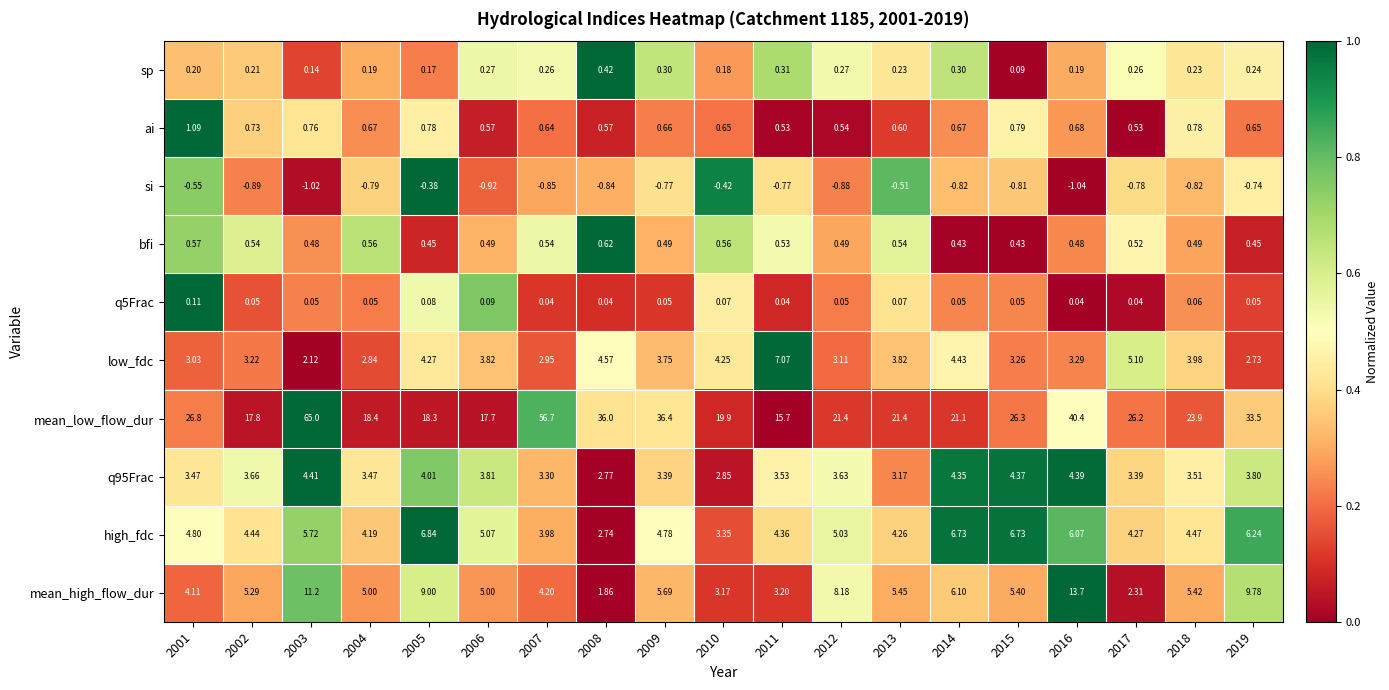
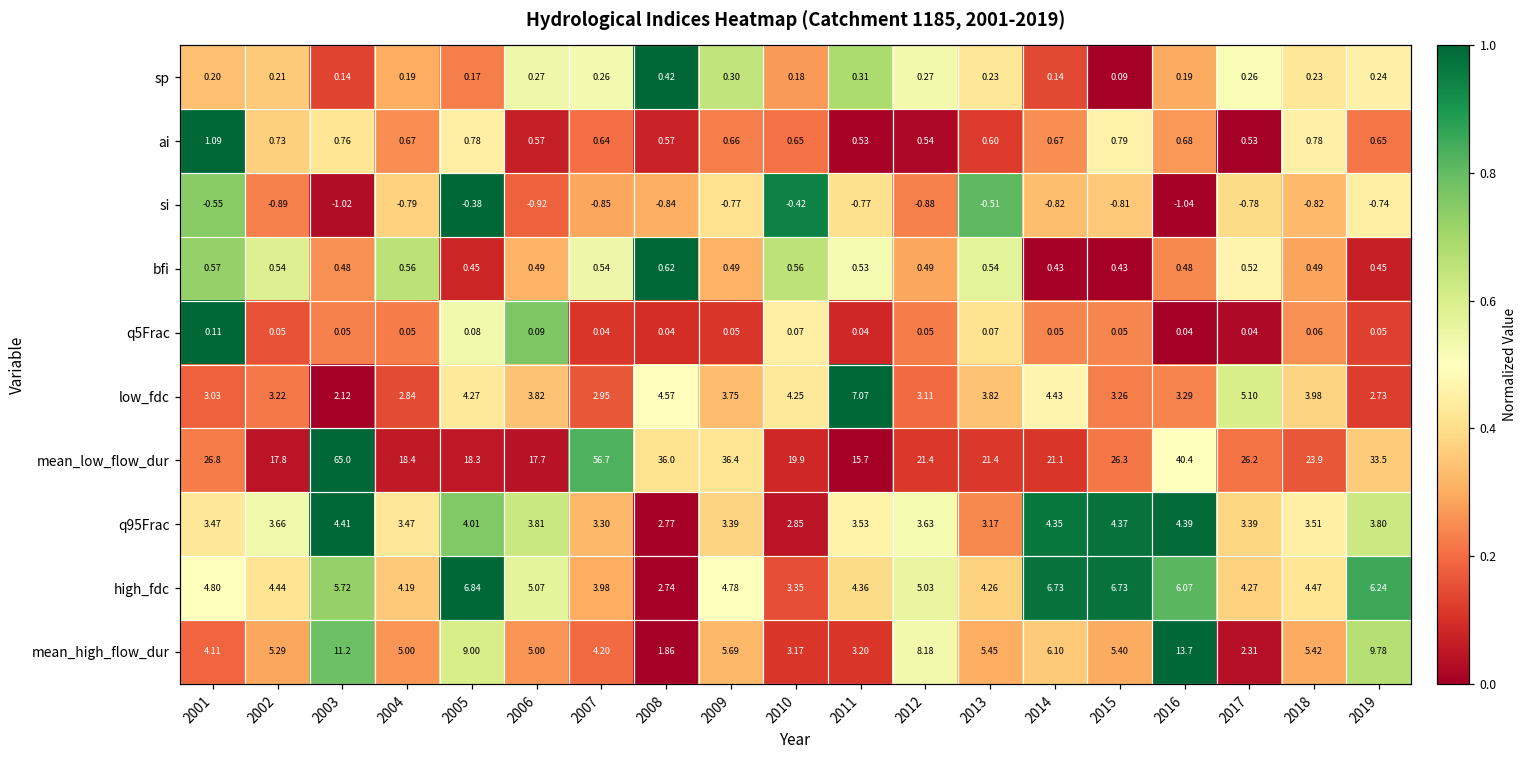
  {
    "sp": {
      "2001": 0.20,
      "2002": 0.21,
      "2003": 0.14,
      "2004": 0.19,
      "2005": 0.17,
      "2006": 0.27,
      "2007": 0.26,
      "2008": 0.42,
      "2009": 0.30,
      "2010": 0.18,
      "2011": 0.31,
      "2012": 0.27,
      "2013": 0.23,
-     "2014": 0.30,
+     "2014": 0.14,
      "2015": 0.09,
      "2016": 0.19,
      "2017": 0.26,
      "2018": 0.23,
      "2019": 0.24
    },
    "ai": {
      "2001": 1.09,
      "2002": 0.73,
      "2003": 0.76,
      "2004": 0.67,
      "2005": 0.78,
      "2006": 0.57,
      "2007": 0.64,
      "2008": 0.57,
      "2009": 0.66,
      "2010": 0.65,
      "2011": 0.53,
      "2012": 0.54,
      "2013": 0.60,
      "2014": 0.67,
      "2015": 0.79,
      "2016": 0.68,
      "2017": 0.53,
      "2018": 0.78,
      "2019": 0.65
    },
    "si": {
      "2001": -0.55,
      "2002": -0.89,
      "2003": -1.02,
      "2004": -0.79,
      "2005": -0.38,
      "2006": -0.92,
      "2007": -0.85,
      "2008": -0.84,
      "2009": -0.77,
      "2010": -0.42,
      "2011": -0.77,
      "2012": -0.88,
      "2013": -0.51,
      "2014": -0.82,
      "2015": -0.81,
      "2016": -1.04,
      "2017": -0.78,
      "2018": -0.82,
      "2019": -0.74
    },
    "bfi": {
      "2001": 0.57,
      "2002": 0.54,
      "2003": 0.48,
      "2004": 0.56,
      "2005": 0.45,
      "2006": 0.49,
      "2007": 0.54,
      "2008": 0.62,
      "2009": 0.49,
      "2010": 0.56,
      "2011": 0.53,
      "2012": 0.49,
      "2013": 0.54,
      "2014": 0.43,
      "2015": 0.43,
      "2016": 0.48,
      "2017": 0.52,
      "2018": 0.49,
      "2019": 0.45
    },
    "q5Frac": {
      "2001": 0.11,
      "2002": 0.05,
      "2003": 0.05,
      "2004": 0.05,
      "2005": 0.08,
      "2006": 0.09,
      "2007": 0.04,
      "2008": 0.04,
      "2009": 0.05,
      "2010": 0.07,
      "2011": 0.04,
      "2012": 0.05,
      "2013": 0.07,
      "2014": 0.05,
      "2015": 0.05,
      "2016": 0.04,
      "2017": 0.04,
      "2018": 0.06,
      "2019": 0.05
    },
    "low_fdc": {
      "2001": 3.03,
      "2002": 3.22,
      "2003": 2.12,
      "2004": 2.84,
      "2005": 4.27,
      "2006": 3.82,
      "2007": 2.95,
      "2008": 4.57,
      "2009": 3.75,
      "2010": 4.25,
      "2011": 7.07,
      "2012": 3.11,
      "2013": 3.82,
      "2014": 4.43,
      "2015": 3.26,
      "2016": 3.29,
      "2017": 5.10,
      "2018": 3.98,
      "2019": 2.73
    },
    "mean_low_flow_dur": {
      "2001": 26.8,
      "2002": 17.8,
      "2003": 65.0,
      "2004": 18.4,
      "2005": 18.3,
      "2006": 17.7,
      "2007": 56.7,
      "2008": 36.0,
      "2009": 36.4,
      "2010": 19.9,
      "2011": 15.7,
      "2012": 21.4,
      "2013": 21.4,
      "2014": 21.1,
      "2015": 26.3,
      "2016": 40.4,
      "2017": 26.2,
      "2018": 23.9,
      "2019": 33.5
    },
    "q95Frac": {
      "2001": 3.47,
      "2002": 3.66,
      "2003": 4.41,
      "2004": 3.47,
      "2005": 4.01,
      "2006": 3.81,
      "2007": 3.30,
      "2008": 2.77,
      "2009": 3.39,
      "2010": 2.85,
      "2011": 3.53,
      "2012": 3.63,
      "2013": 3.17,
      "2014": 4.35,
      "2015": 4.37,
      "2016": 4.39,
      "2017": 3.39,
      "2018": 3.51,
      "2019": 3.80
    },
    "high_fdc": {
      "2001": 4.80,
      "2002": 4.44,
      "2003": 5.72,
      "2004": 4.19,
      "2005": 6.84,
      "2006": 5.07,
      "2007": 3.98,
      "2008": 2.74,
      "2009": 4.78,
      "2010": 3.35,
      "2011": 4.36,
      "2012": 5.03,
      "2013": 4.26,
      "2014": 6.73,
      "2015": 6.73,
      "2016": 6.07,
      "2017": 4.27,
      "2018": 4.47,
      "2019": 6.24
    },
    "mean_high_flow_dur": {
      "2001": 4.11,
      "2002": 5.29,
      "2003": 11.2,
      "2004": 5.00,
      "2005": 9.00,
      "2006": 5.00,
      "2007": 4.20,
      "2008": 1.86,
      "2009": 5.69,
      "2010": 3.17,
      "2011": 3.20,
      "2012": 8.18,
      "2013": 5.45,
      "2014": 6.10,
      "2015": 5.40,
      "2016": 13.7,
      "2017": 2.31,
      "2018": 5.42,
      "2019": 9.78
    }
  }
